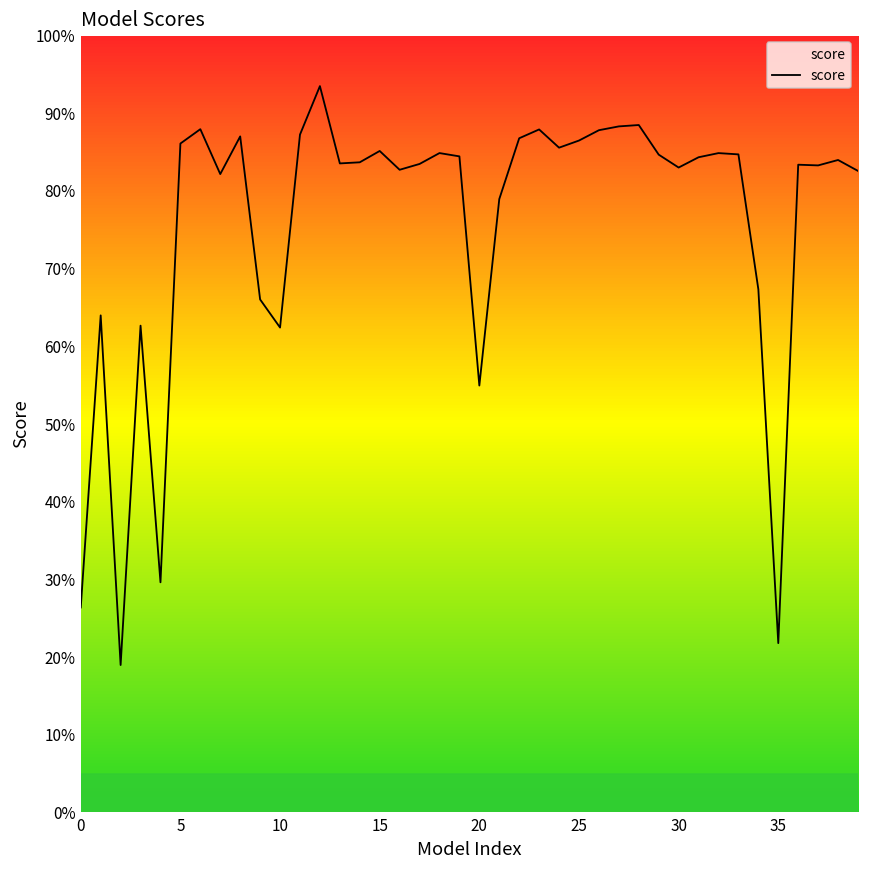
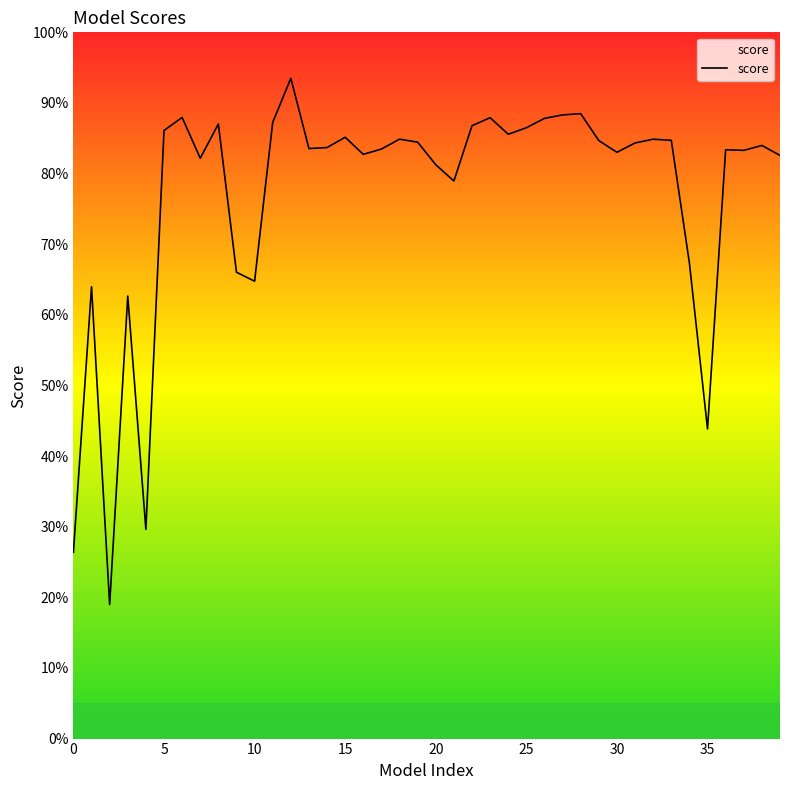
  {
    "0": "26%",
    "5": "86%",
-   "10": "62%",
+   "10": "65%",
    "15": "85%",
-   "20": "55%",
+   "20": "81%",
    "25": "86%",
    "30": "83%",
-   "35": "22%"
+   "35": "44%"
  }
